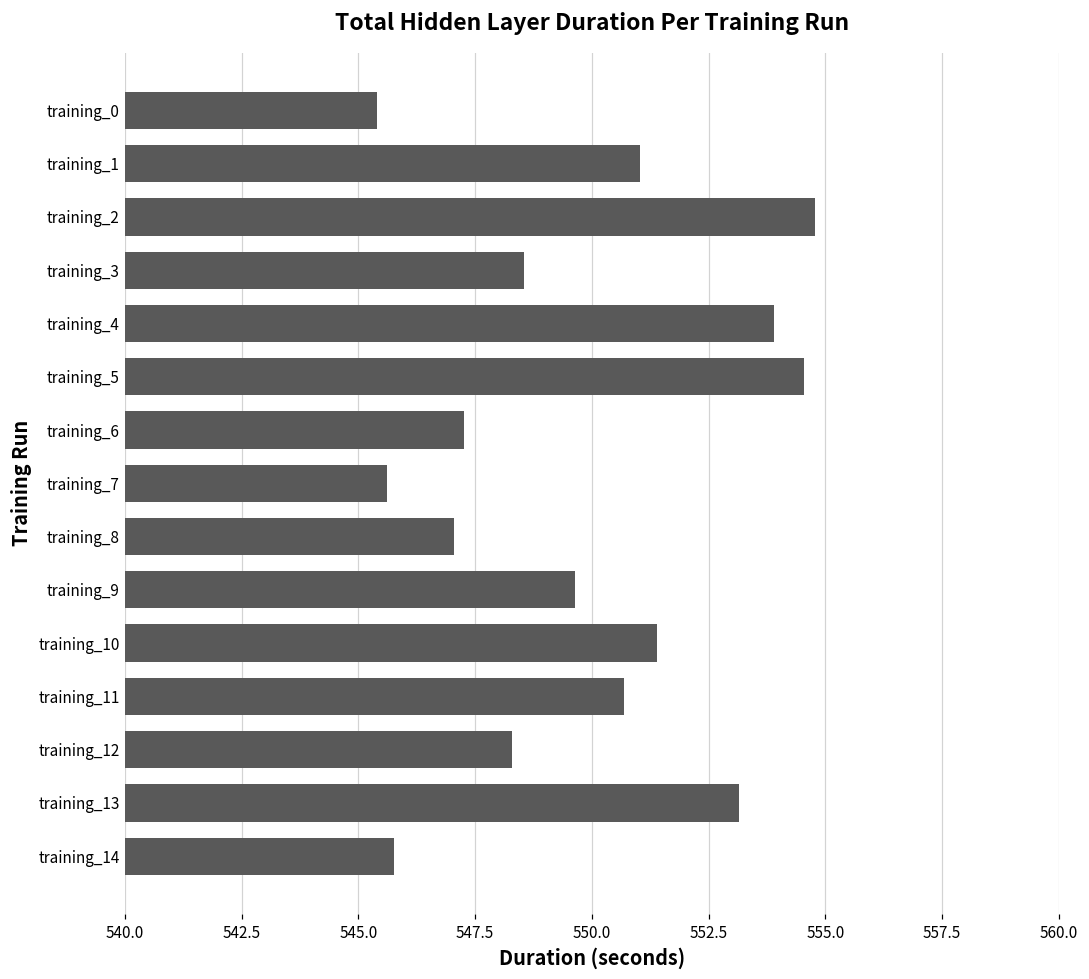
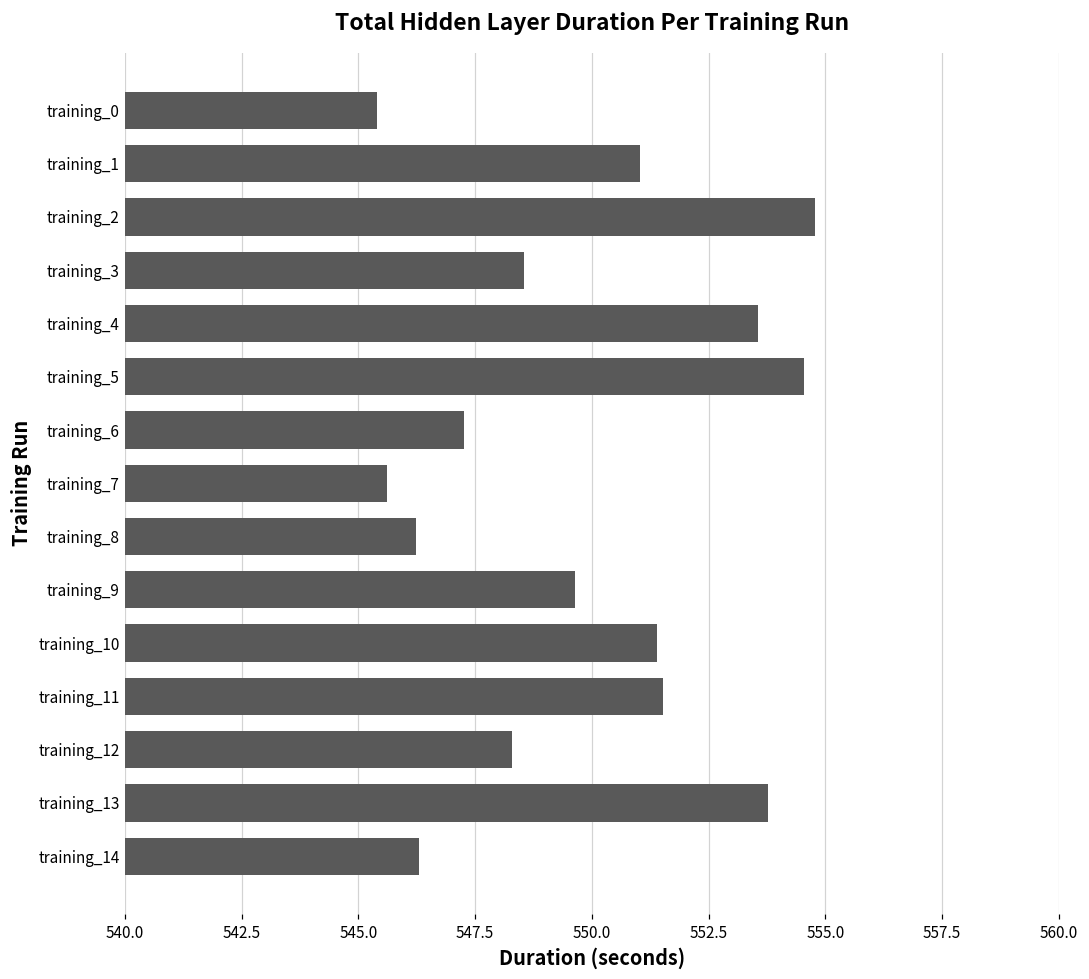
  {
    "training_0": 545.4,
    "training_1": 551.0,
    "training_2": 554.8,
    "training_3": 548.5,
-   "training_4": 553.9,
+   "training_4": 553.6,
    "training_5": 554.6,
    "training_6": 547.3,
    "training_7": 545.6,
-   "training_8": 547.0,
+   "training_8": 546.2,
    "training_9": 549.6,
    "training_10": 551.4,
-   "training_11": 550.7,
+   "training_11": 551.5,
    "training_12": 548.3,
-   "training_13": 553.1,
-   "training_14": 545.8
+   "training_13": 553.8,
+   "training_14": 546.3
  }
